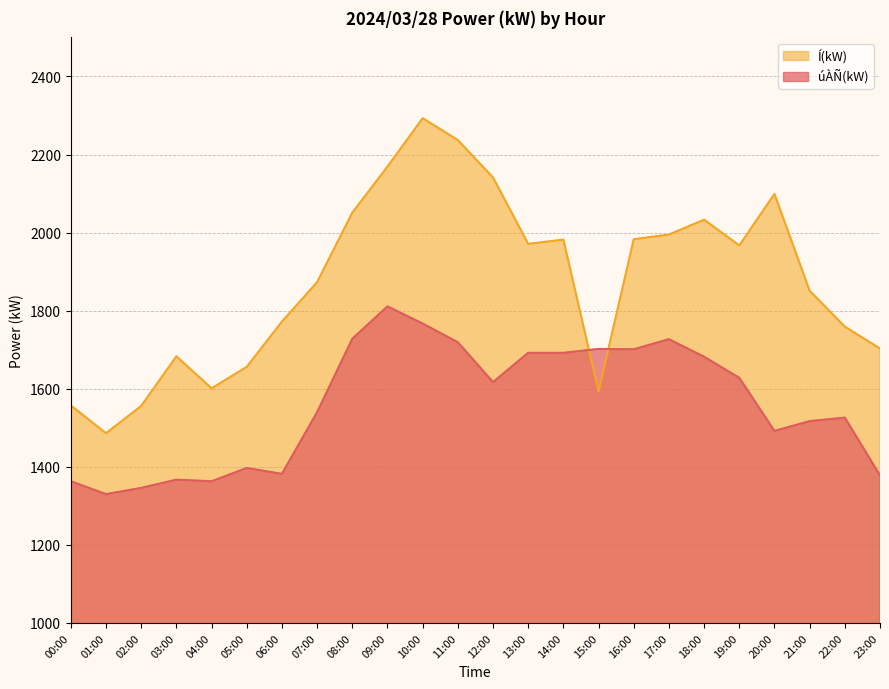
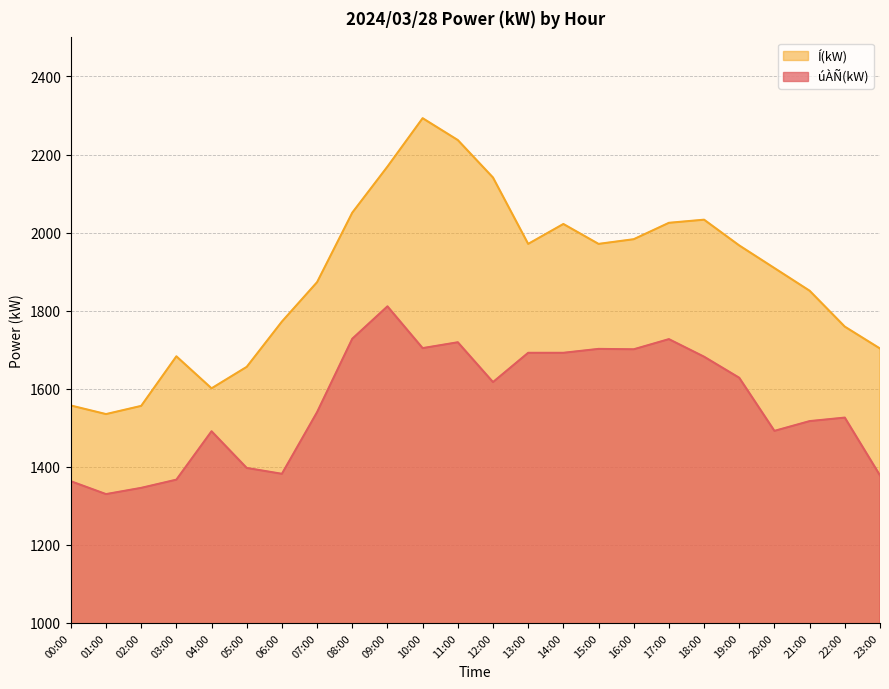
  {
    "Í(kW)": {
      "00:00": 1560,
-     "01:00": 1490,
+     "01:00": 1540,
      "02:00": 1560,
      "03:00": 1680,
      "04:00": 1600,
      "05:00": 1660,
      "06:00": 1770,
      "07:00": 1870,
      "08:00": 2050,
      "09:00": 2170,
      "10:00": 2290,
      "11:00": 2240,
      "12:00": 2140,
      "13:00": 1970,
-     "14:00": 1980,
-     "15:00": 1590,
+     "14:00": 2020,
+     "15:00": 1970,
      "16:00": 1980,
-     "17:00": 2000,
+     "17:00": 2030,
      "18:00": 2030,
      "19:00": 1970,
-     "20:00": 2100,
+     "20:00": 1910,
      "21:00": 1850,
      "22:00": 1760,
      "23:00": 1700
    },
    "úÀÑ(kW)": {
      "00:00": 1360,
      "01:00": 1330,
      "02:00": 1350,
      "03:00": 1370,
-     "04:00": 1360,
+     "04:00": 1490,
      "05:00": 1400,
      "06:00": 1380,
      "07:00": 1540,
      "08:00": 1730,
      "09:00": 1810,
-     "10:00": 1770,
+     "10:00": 1700,
      "11:00": 1720,
      "12:00": 1620,
      "13:00": 1690,
      "14:00": 1690,
      "15:00": 1700,
      "16:00": 1700,
      "17:00": 1730,
      "18:00": 1680,
      "19:00": 1630,
      "20:00": 1490,
      "21:00": 1520,
      "22:00": 1530,
      "23:00": 1380
    }
  }
